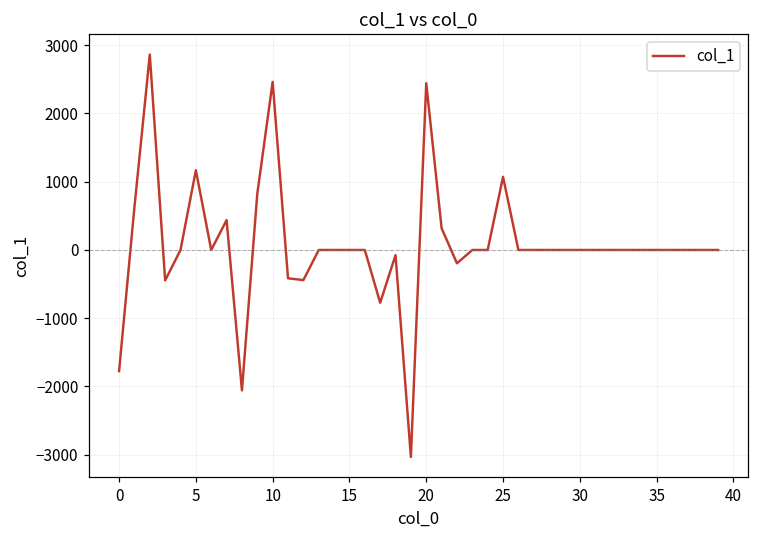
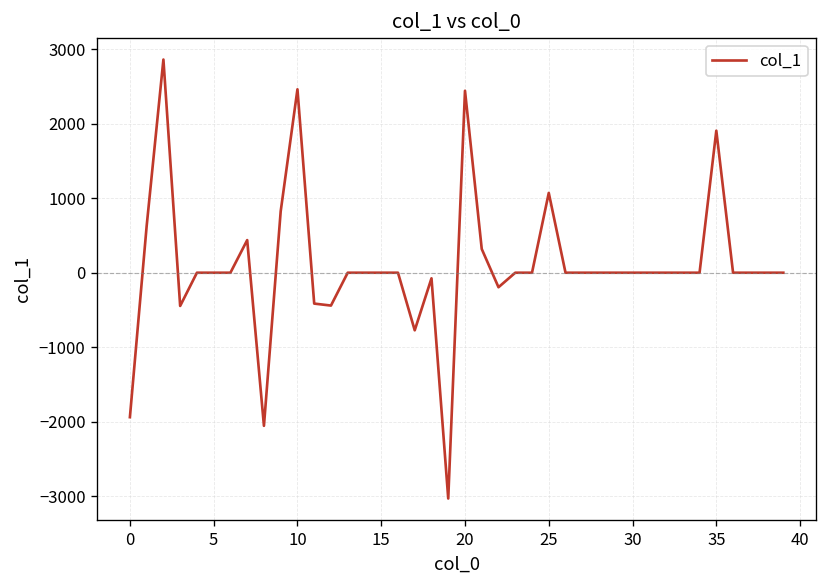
  {
-   "0": -1800,
-   "5": 1200,
+   "0": -1900,
+   "5": 0,
    "10": 2500,
    "15": 0,
    "20": 2400,
    "25": 1100,
    "30": 0,
-   "35": 0
+   "35": 1900
  }
